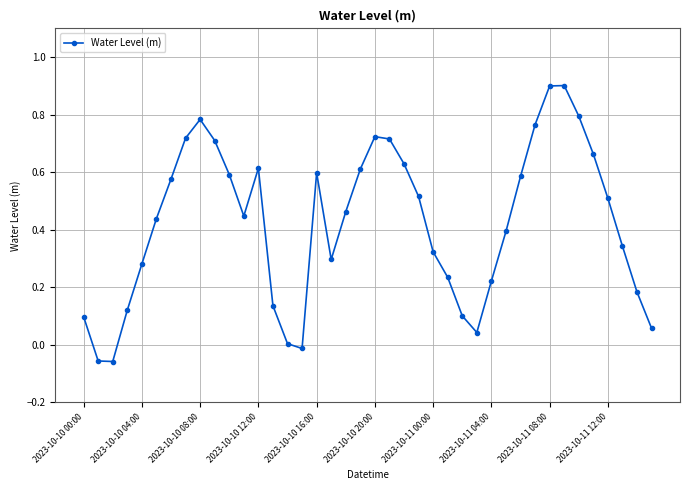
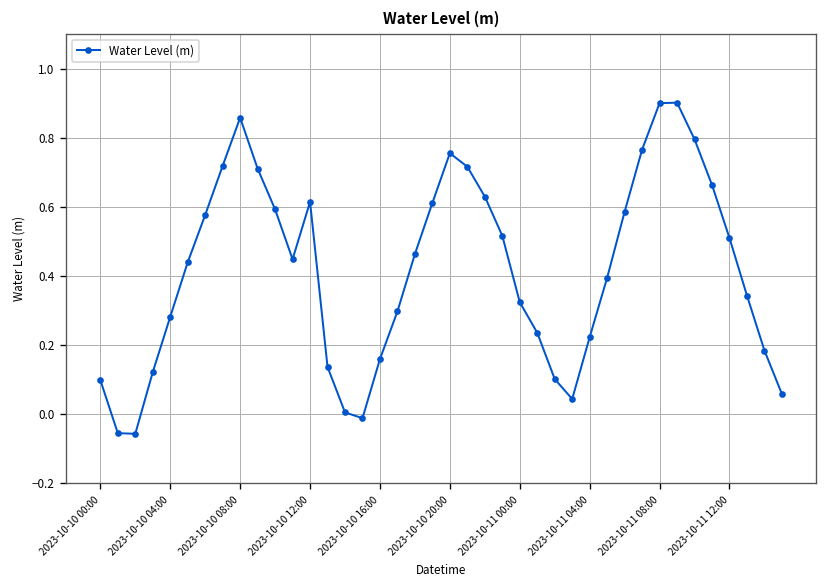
  {
    "2023-10-10 00:00": 0.10,
    "2023-10-10 04:00": 0.28,
-   "2023-10-10 08:00": 0.78,
+   "2023-10-10 08:00": 0.86,
    "2023-10-10 12:00": 0.61,
-   "2023-10-10 16:00": 0.60,
-   "2023-10-10 20:00": 0.72,
+   "2023-10-10 16:00": 0.16,
+   "2023-10-10 20:00": 0.75,
    "2023-10-11 00:00": 0.32,
    "2023-10-11 04:00": 0.22,
    "2023-10-11 08:00": 0.90,
    "2023-10-11 12:00": 0.51
  }
